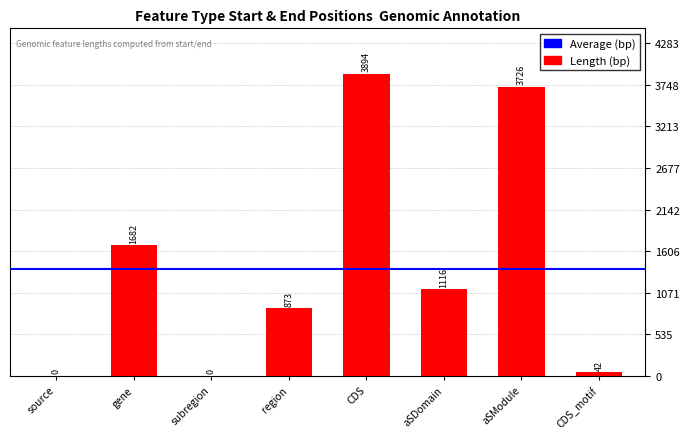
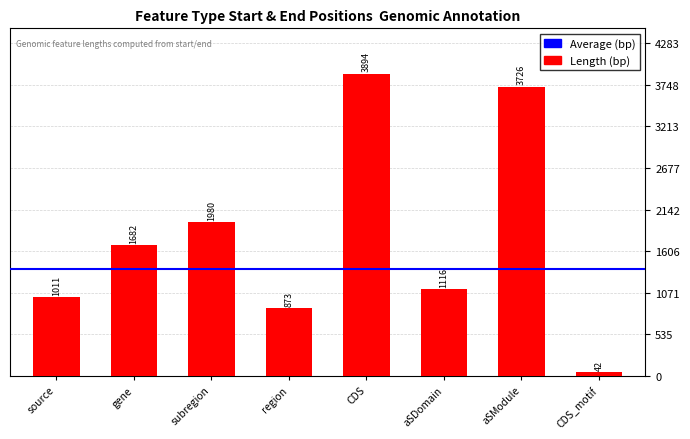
  {
-   "source": 0,
+   "source": 1011,
    "gene": 1682,
-   "subregion": 0,
+   "subregion": 1980,
    "region": 873,
    "CDS": 3894,
    "aSDomain": 1116,
    "aSModule": 3726,
    "CDS_motif": 42
  }
